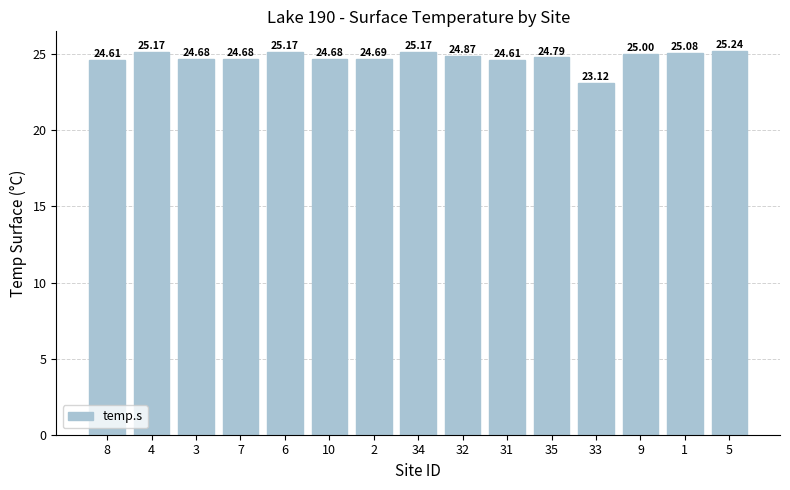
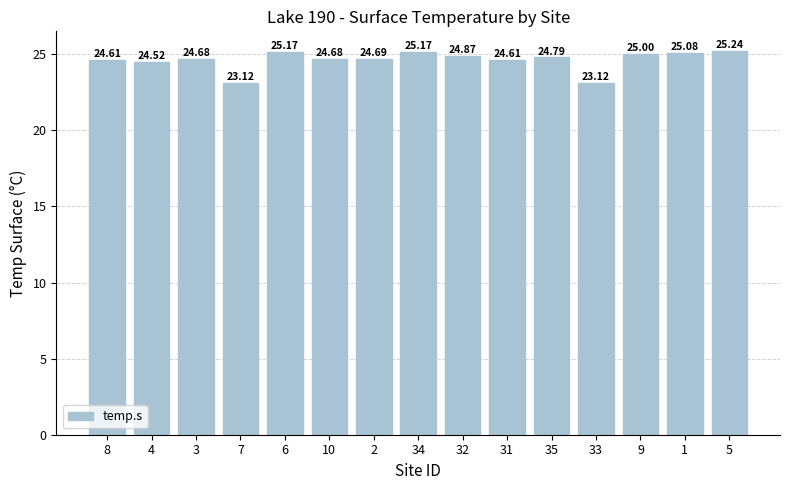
  {
    "8": 24.61,
-   "4": 25.17,
+   "4": 24.52,
    "3": 24.68,
-   "7": 24.68,
+   "7": 23.12,
    "6": 25.17,
    "10": 24.68,
    "2": 24.69,
    "34": 25.17,
    "32": 24.87,
    "31": 24.61,
    "35": 24.79,
    "33": 23.12,
    "9": 25.00,
    "1": 25.08,
    "5": 25.24
  }
